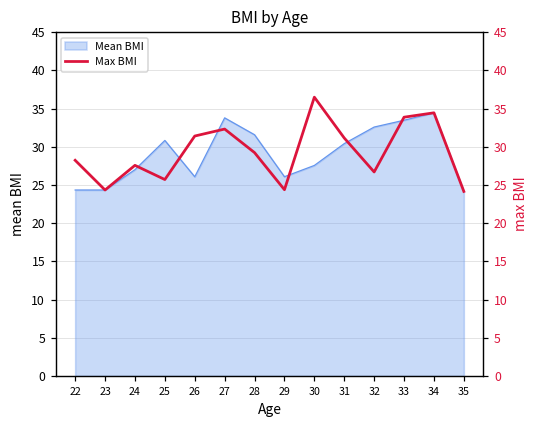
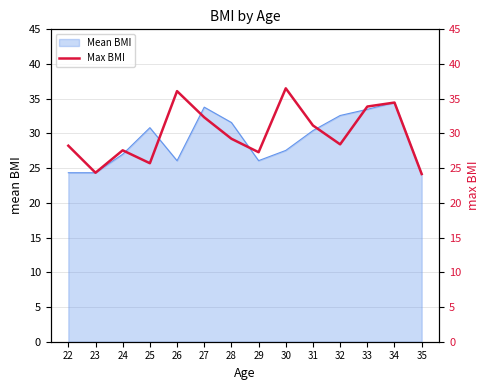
  {
    "Mean BMI": {
      "22": 24,
      "23": 24,
      "24": 27,
      "25": 31,
      "26": 26,
      "27": 34,
      "28": 32,
      "29": 26,
      "30": 28,
      "31": 30,
      "32": 33,
      "33": 33,
      "34": 34,
      "35": 24
    },
    "Max BMI": {
      "22": 28,
      "23": 24,
      "24": 28,
      "25": 26,
-     "26": 31,
+     "26": 36,
      "27": 32,
      "28": 29,
-     "29": 24,
+     "29": 27,
      "30": 37,
      "31": 31,
-     "32": 27,
+     "32": 28,
      "33": 34,
      "34": 34,
      "35": 24
    }
  }
